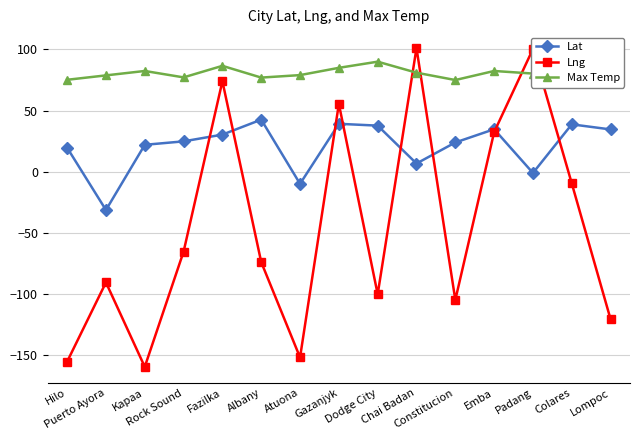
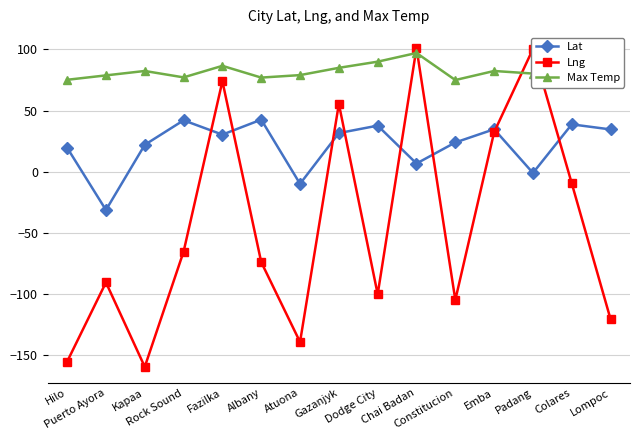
  {
    "Lat": {
      "Hilo": 20,
      "Puerto Ayora": -31,
      "Kapaa": 22,
-     "Rock Sound": 25,
+     "Rock Sound": 42,
      "Fazilka": 30,
      "Albany": 43,
      "Atuona": -10,
-     "Gazanjyk": 39,
+     "Gazanjyk": 32,
      "Dodge City": 38,
      "Chai Badan": 7,
      "Constitucion": 24,
      "Emba": 35,
      "Padang": -1,
      "Colares": 39,
      "Lompoc": 35
    },
    "Lng": {
      "Hilo": -155,
      "Puerto Ayora": -90,
      "Kapaa": -159,
      "Rock Sound": -65,
      "Fazilka": 74,
      "Albany": -74,
-     "Atuona": -152,
+     "Atuona": -139,
      "Gazanjyk": 56,
      "Dodge City": -100,
      "Chai Badan": 101,
      "Constitucion": -105,
      "Emba": 32,
      "Colares": -9,
      "Lompoc": -120
    },
    "Max Temp": {
      "Hilo": 75,
      "Puerto Ayora": 79,
      "Kapaa": 82,
      "Rock Sound": 77,
      "Fazilka": 87,
      "Albany": 77,
      "Atuona": 79,
      "Gazanjyk": 85,
      "Dodge City": 90,
-     "Chai Badan": 81,
+     "Chai Badan": 97,
      "Constitucion": 75,
      "Emba": 82
    }
  }
